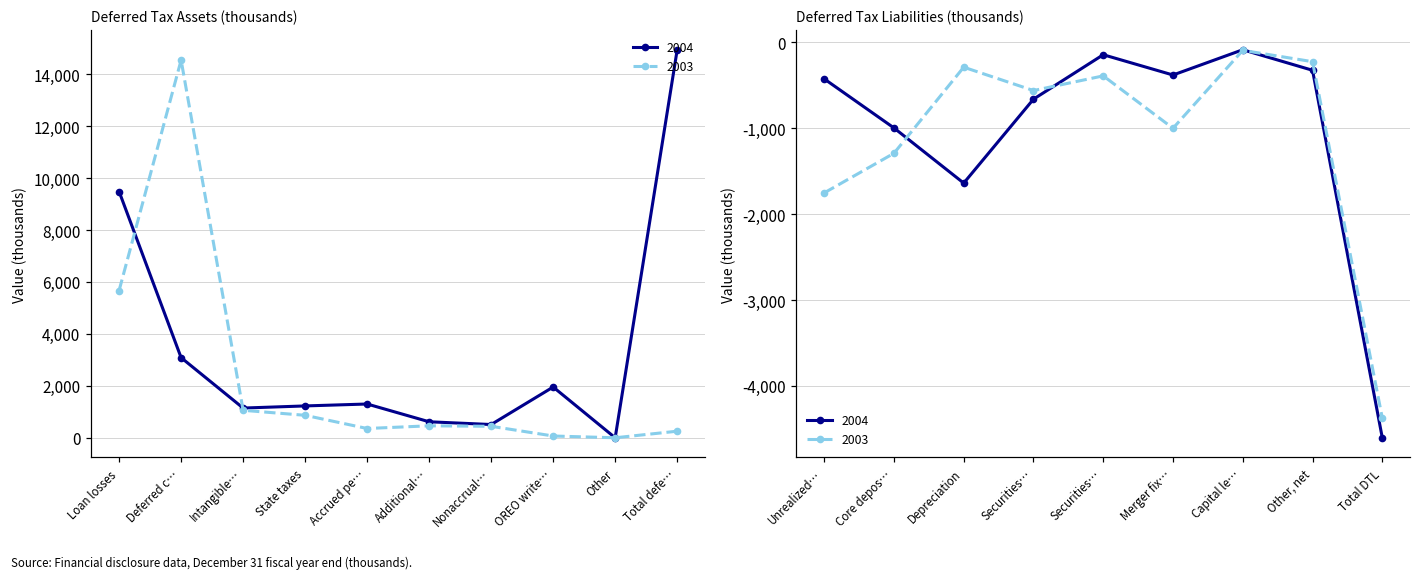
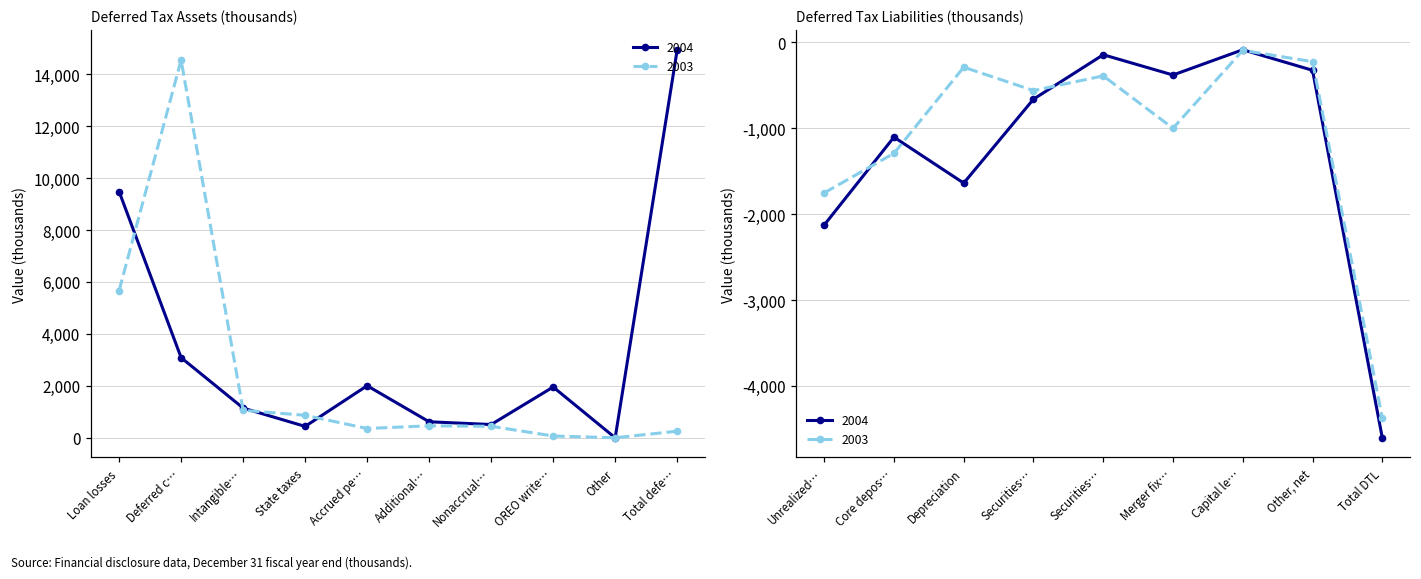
  {
    "Deferred Tax Assets (thousands)": {
      "2004": {
        "Loan losses": "9,500",
        "Deferred c…": "3,100",
-       "State taxes": "1,200",
-       "Accrued pe…": "1,300",
+       "State taxes": "400",
+       "Accrued pe…": "2,000",
        "Additional…": "600",
        "OREO write…": "2,000",
        "Total defe…": "14,900"
      },
      "2003": {
        "Loan losses": "5,700",
        "Deferred c…": "14,500",
        "State taxes": "900",
        "Accrued pe…": "400",
        "Additional…": "500",
        "OREO write…": "100",
        "Total defe…": "300"
      }
    },
    "Deferred Tax Liabilities (thousands)": {
      "2004": {
-       "Unrealized…": "-400",
-       "Core depos…": "-1,000",
+       "Unrealized…": "-2,100",
+       "Core depos…": "-1,100",
        "Depreciation": "-1,600",
        "Merger fix…": "-400",
        "Other, net": "-300",
        "Total DTL": "-4,600"
      },
      "2003": {
        "Unrealized…": "-1,800",
        "Core depos…": "-1,300",
        "Depreciation": "-300",
        "Merger fix…": "-1,000",
        "Other, net": "-200",
        "Total DTL": "-4,400"
      }
    }
  }
